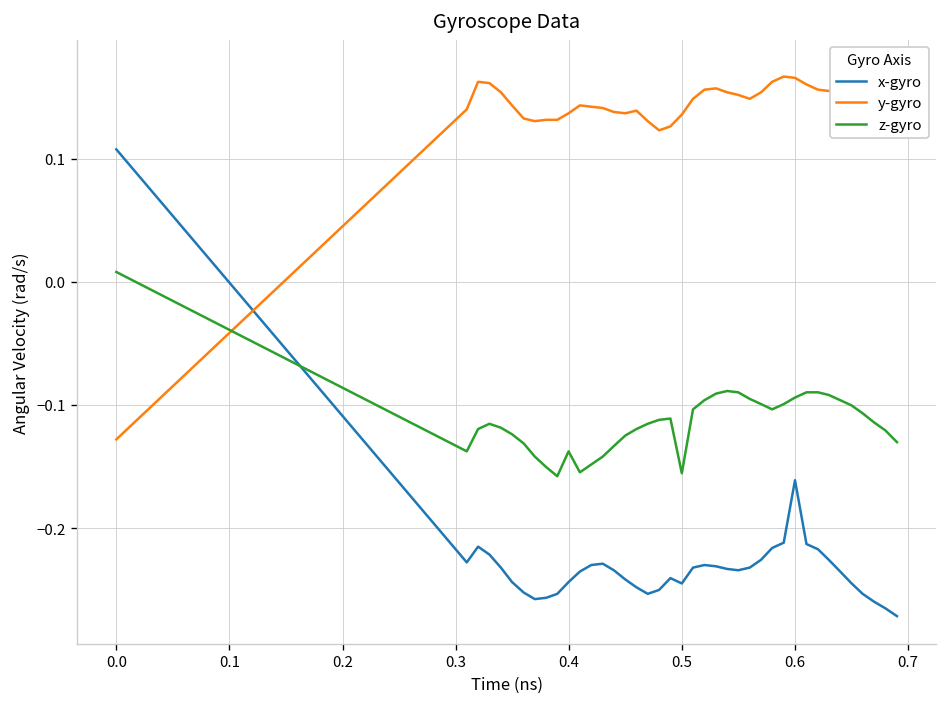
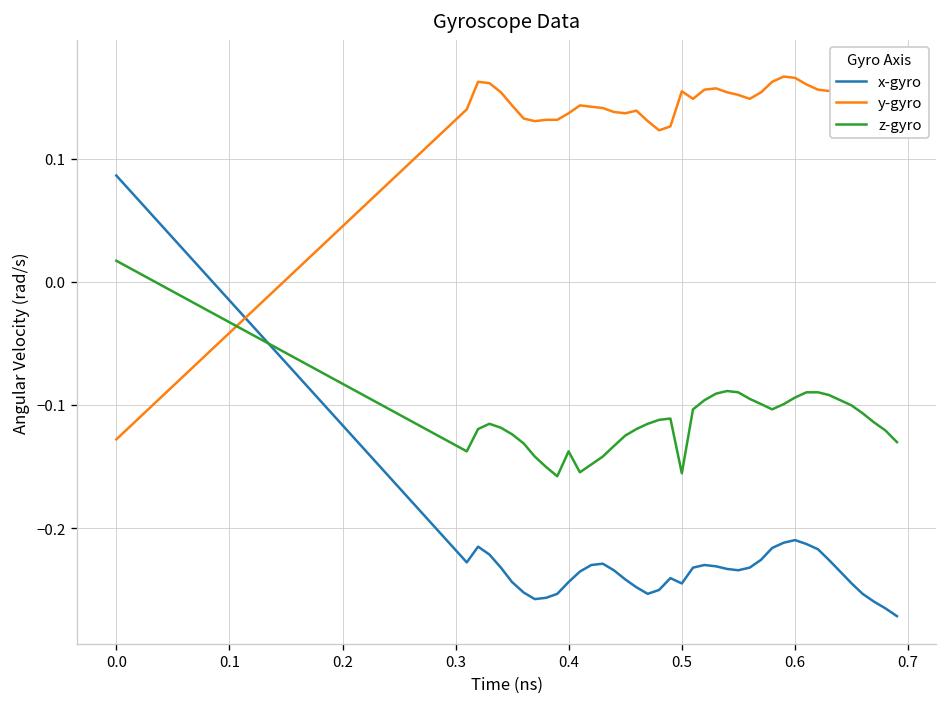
  {
    "x-gyro": {
-     "0.0": 0.107,
+     "0.0": 0.086,
      "0.4": -0.244,
      "0.5": -0.245,
-     "0.6": -0.161
+     "0.6": -0.210
    },
    "y-gyro": {
      "0.0": -0.128,
      "0.4": 0.137,
-     "0.5": 0.136,
+     "0.5": 0.155,
      "0.6": 0.165
    },
    "z-gyro": {
-     "0.0": 0.008,
+     "0.0": 0.017,
      "0.4": -0.138,
      "0.5": -0.155,
      "0.6": -0.094
    }
  }
